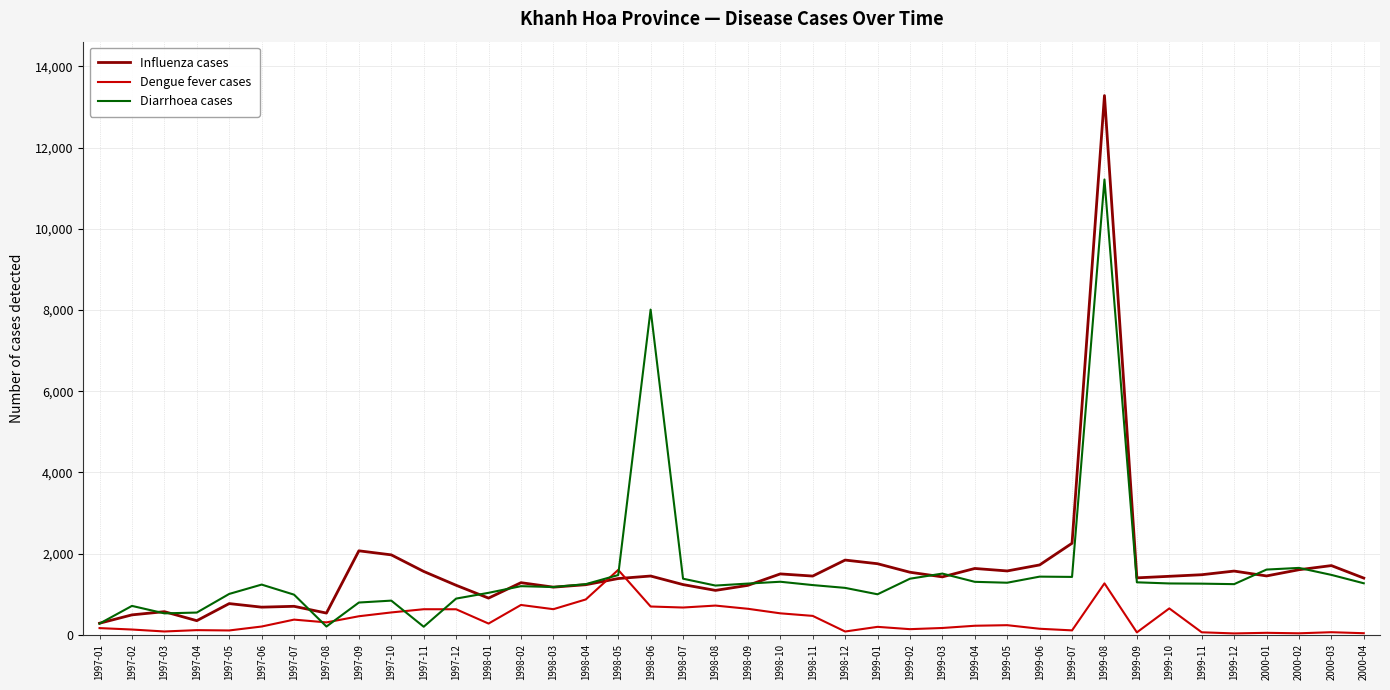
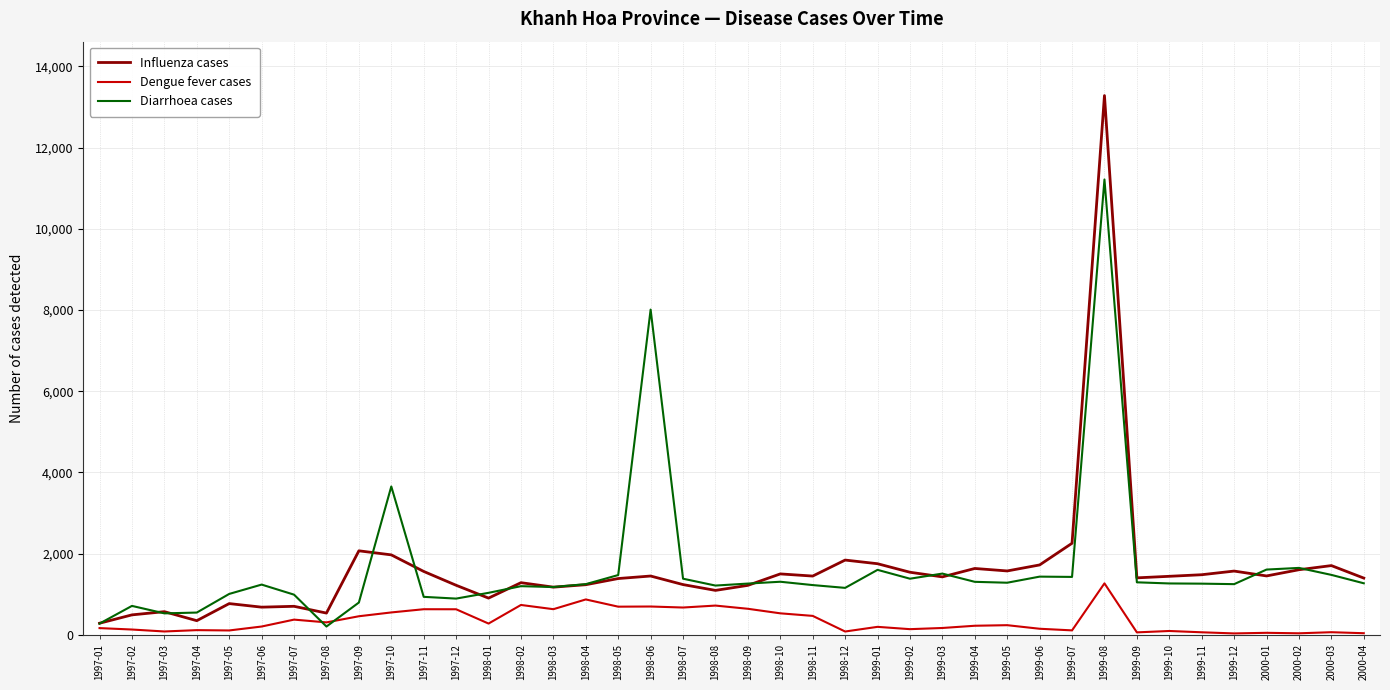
  {
    "Influenza cases": {
      "1997-02": "500",
      "1997-04": "300",
      "1997-05": "800",
      "1997-06": "700",
      "1997-07": "700",
      "1997-08": "500",
      "1997-09": "2,100",
      "1997-10": "2,000",
      "1997-11": "1,600",
      "1997-12": "1,200",
      "1998-01": "900",
      "1998-02": "1,300",
      "1998-05": "1,400",
      "1998-06": "1,400",
      "1998-07": "1,200",
      "1998-08": "1,100",
      "1998-10": "1,500",
      "1998-11": "1,400",
      "1998-12": "1,800",
      "1999-01": "1,700",
      "1999-02": "1,500",
      "1999-03": "1,400",
      "1999-04": "1,600",
      "1999-05": "1,600",
      "1999-06": "1,700",
      "1999-07": "2,300",
      "1999-08": "13,300",
      "1999-09": "1,400",
      "1999-10": "1,400",
      "1999-11": "1,500",
      "1999-12": "1,600",
      "2000-01": "1,400",
      "2000-03": "1,700",
      "2000-04": "1,400"
    },
    "Dengue fever cases": {
      "1997-01": "200",
      "1997-02": "100",
      "1997-03": "100",
      "1997-04": "100",
      "1997-05": "100",
      "1997-06": "200",
      "1997-07": "400",
      "1997-08": "300",
      "1997-09": "500",
      "1997-10": "500",
      "1997-11": "600",
      "1997-12": "600",
      "1998-01": "300",
      "1998-02": "700",
      "1998-03": "600",
      "1998-04": "900",
-     "1998-05": "1,600",
+     "1998-05": "700",
      "1998-06": "700",
      "1998-07": "700",
      "1998-08": "700",
      "1998-09": "600",
      "1998-10": "500",
      "1998-11": "500",
      "1998-12": "100",
      "1999-01": "200",
      "1999-02": "100",
      "1999-03": "200",
      "1999-04": "200",
      "1999-05": "200",
      "1999-06": "100",
      "1999-07": "100",
      "1999-08": "1,300",
      "1999-09": "100",
-     "1999-10": "600",
+     "1999-10": "100",
      "1999-11": "100",
      "1999-12": "0",
      "2000-01": "0",
      "2000-02": "0",
      "2000-03": "100",
      "2000-04": "0"
    },
    "Diarrhoea cases": {
      "1997-02": "700",
      "1997-04": "500",
      "1997-05": "1,000",
      "1997-06": "1,200",
      "1997-07": "1,000",
      "1997-08": "200",
      "1997-09": "800",
-     "1997-10": "800",
-     "1997-11": "200",
+     "1997-10": "3,700",
+     "1997-11": "900",
      "1997-12": "900",
      "1998-01": "1,000",
      "1998-02": "1,200",
      "1998-05": "1,500",
      "1998-06": "8,000",
      "1998-07": "1,400",
      "1998-08": "1,200",
      "1998-10": "1,300",
      "1998-11": "1,200",
      "1998-12": "1,200",
-     "1999-01": "1,000",
+     "1999-01": "1,600",
      "1999-02": "1,400",
      "1999-03": "1,500",
      "1999-04": "1,300",
      "1999-05": "1,300",
      "1999-06": "1,400",
      "1999-07": "1,400",
      "1999-08": "11,200",
      "1999-09": "1,300",
      "1999-10": "1,300",
      "1999-11": "1,300",
      "1999-12": "1,200",
      "2000-01": "1,600",
      "2000-03": "1,500",
      "2000-04": "1,300"
    }
  }
